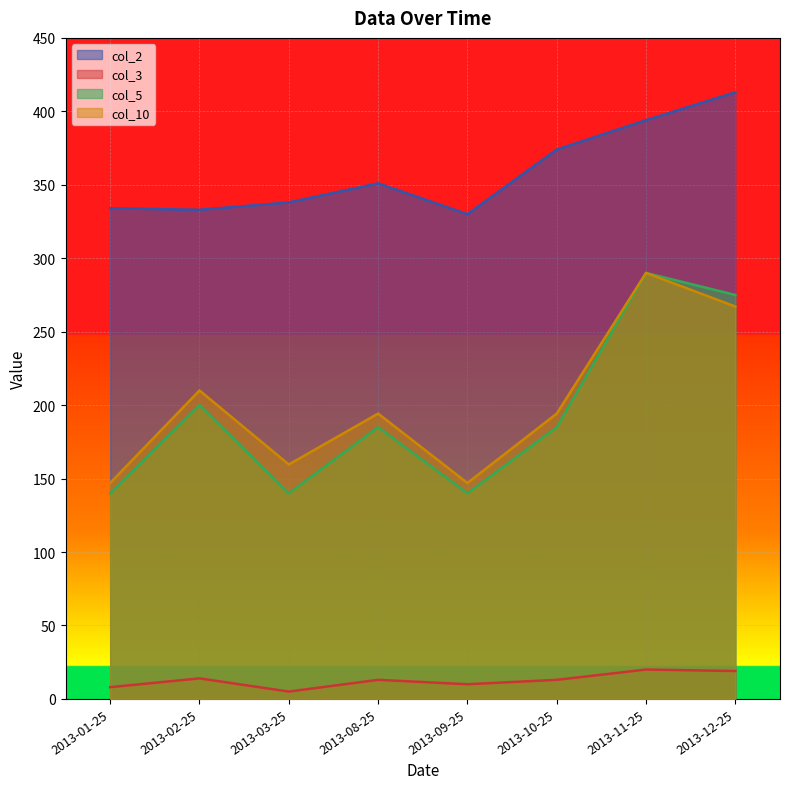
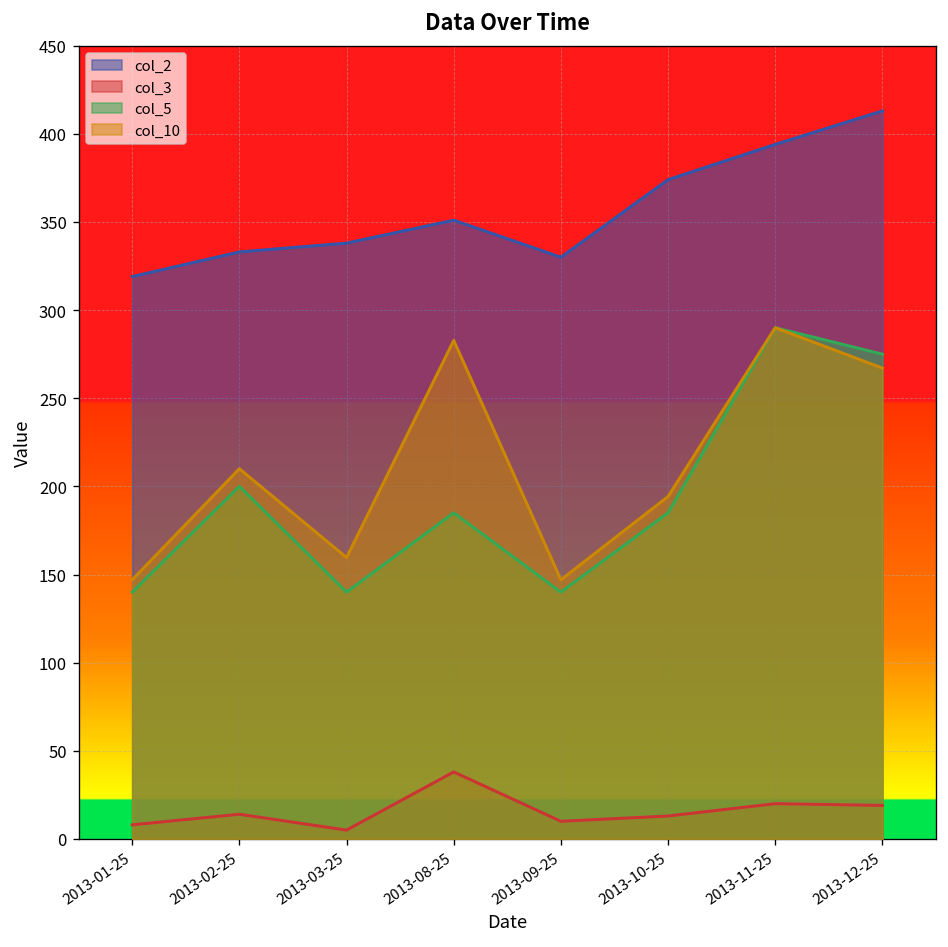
  {
    "col_2": {
-     "2013-01-25": 334,
+     "2013-01-25": 319,
      "2013-02-25": 333,
      "2013-03-25": 338,
      "2013-08-25": 351,
      "2013-09-25": 330,
      "2013-10-25": 374,
      "2013-11-25": 394,
      "2013-12-25": 413
    },
    "col_3": {
      "2013-01-25": 8,
      "2013-02-25": 14,
      "2013-03-25": 5,
-     "2013-08-25": 13,
+     "2013-08-25": 38,
      "2013-09-25": 10,
      "2013-10-25": 13,
      "2013-11-25": 20,
      "2013-12-25": 19
    },
    "col_5": {
      "2013-01-25": 140,
      "2013-02-25": 200,
      "2013-03-25": 140,
      "2013-08-25": 185,
      "2013-09-25": 140,
      "2013-10-25": 185,
      "2013-12-25": 275
    },
    "col_10": {
      "2013-01-25": 147,
      "2013-02-25": 210,
      "2013-03-25": 160,
-     "2013-08-25": 194,
+     "2013-08-25": 283,
      "2013-09-25": 147,
      "2013-10-25": 194,
      "2013-12-25": 267
    }
  }
